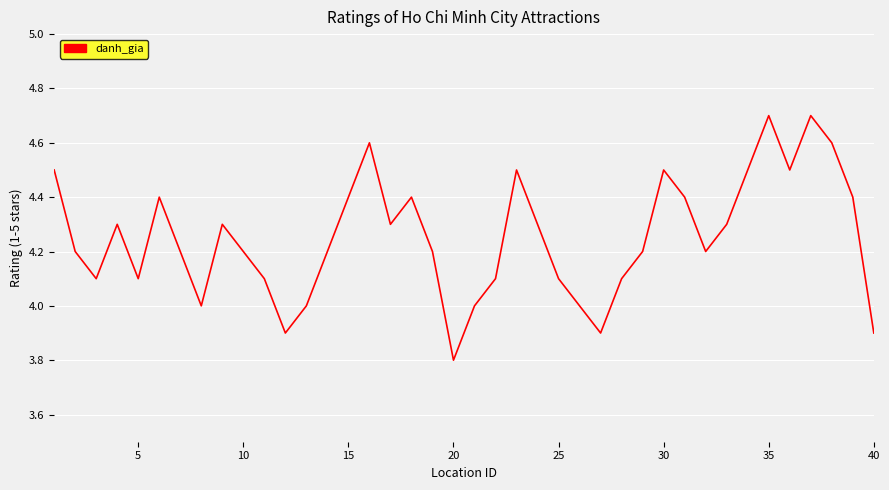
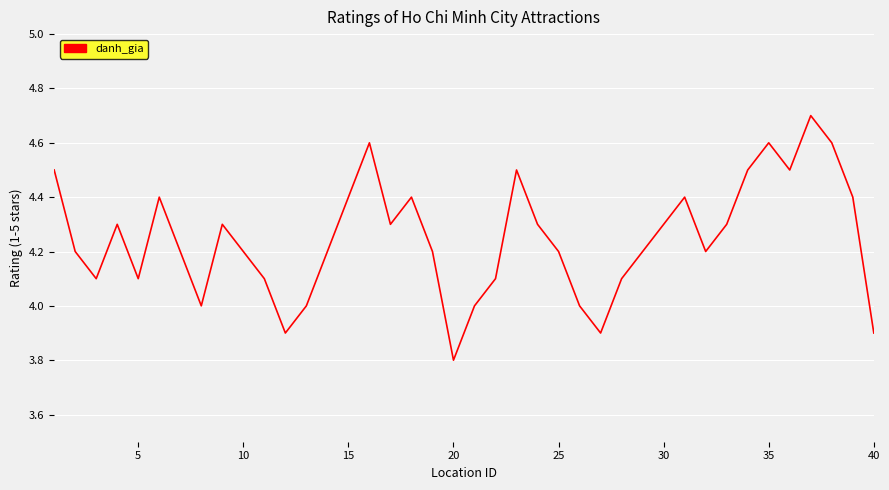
  {
    "5": 4.1,
    "10": 4.2,
    "15": 4.4,
    "20": 3.8,
-   "25": 4.1,
-   "30": 4.5,
-   "35": 4.7,
+   "25": 4.2,
+   "30": 4.3,
+   "35": 4.6,
    "40": 3.9
  }
